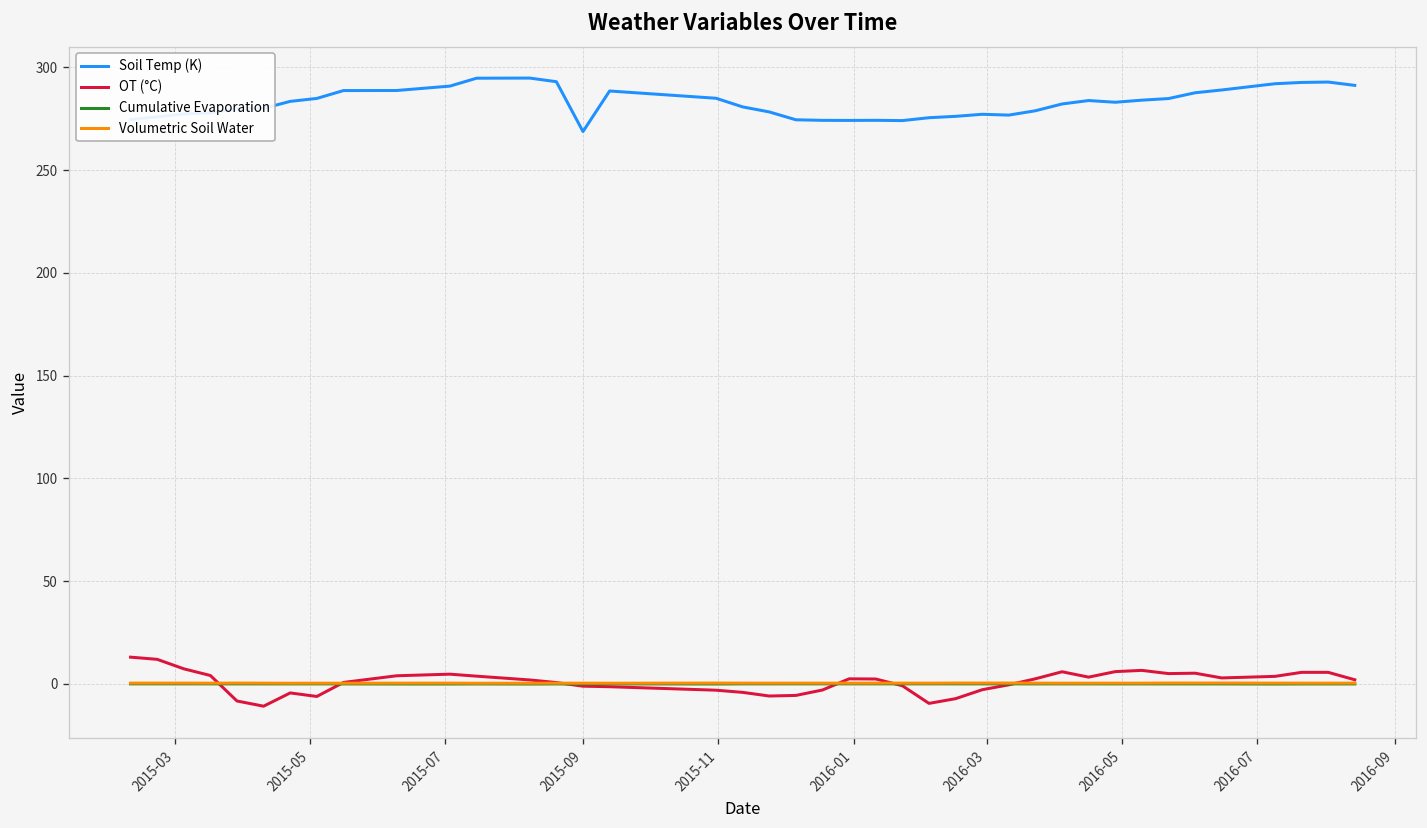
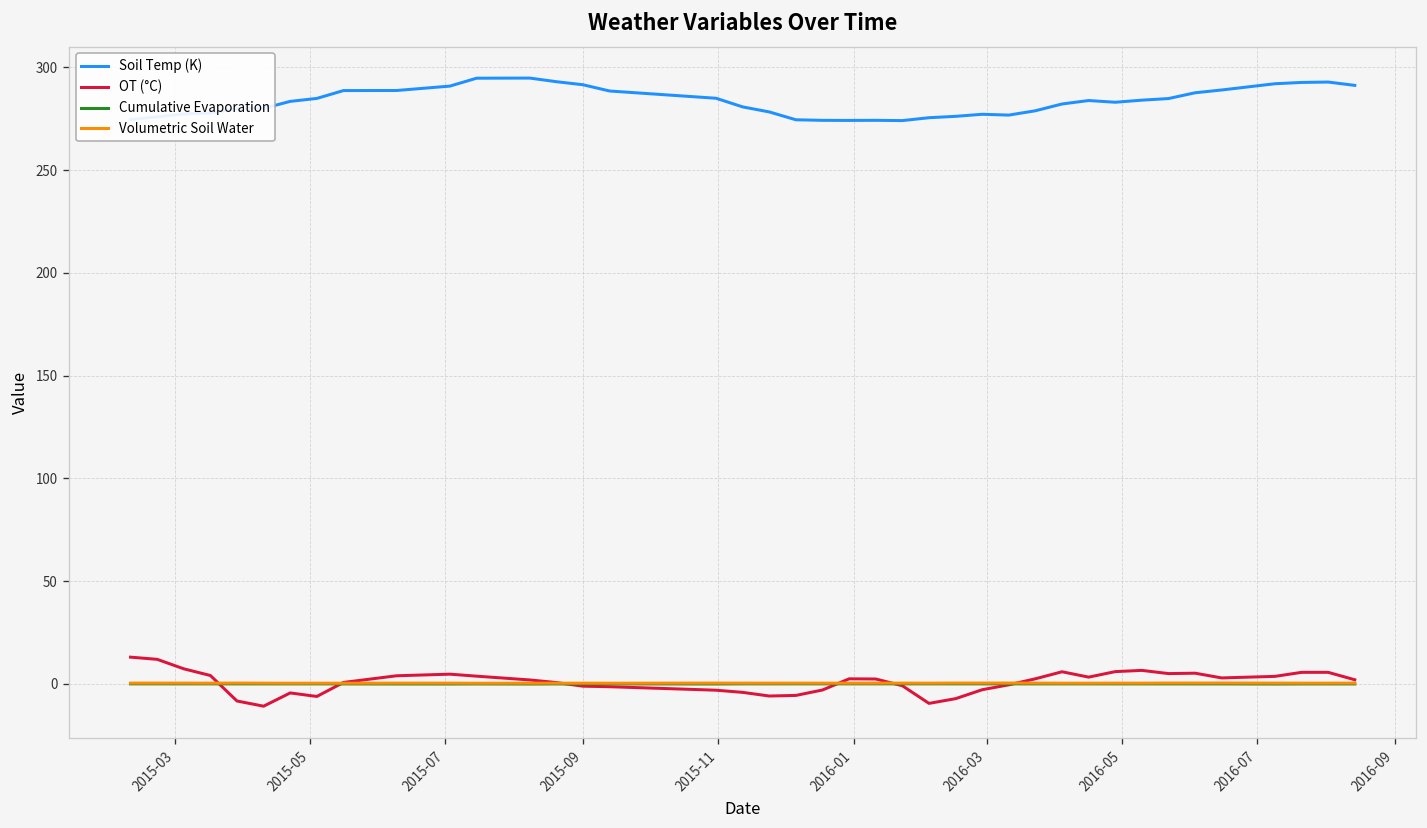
  {
    "Soil Temp (K)": {
-     "2015-09": 269
+     "2015-09": 292
    }
  }
